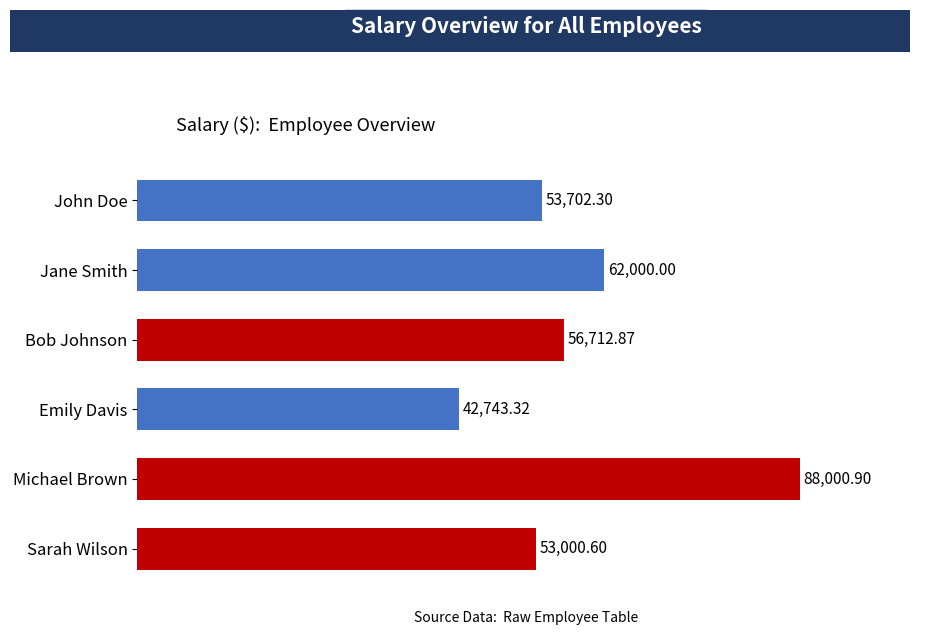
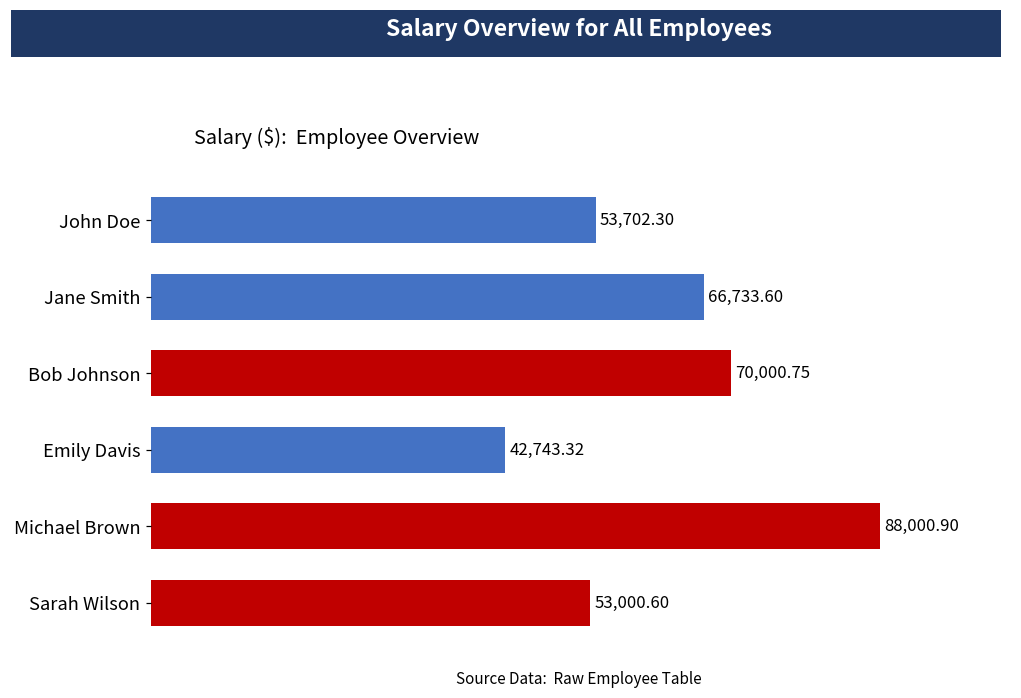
  {
    "John Doe": "53,702.30",
-   "Jane Smith": "62,000.00",
-   "Bob Johnson": "56,712.87",
+   "Jane Smith": "66,733.60",
+   "Bob Johnson": "70,000.75",
    "Emily Davis": "42,743.32",
    "Michael Brown": "88,000.90",
    "Sarah Wilson": "53,000.60"
  }
